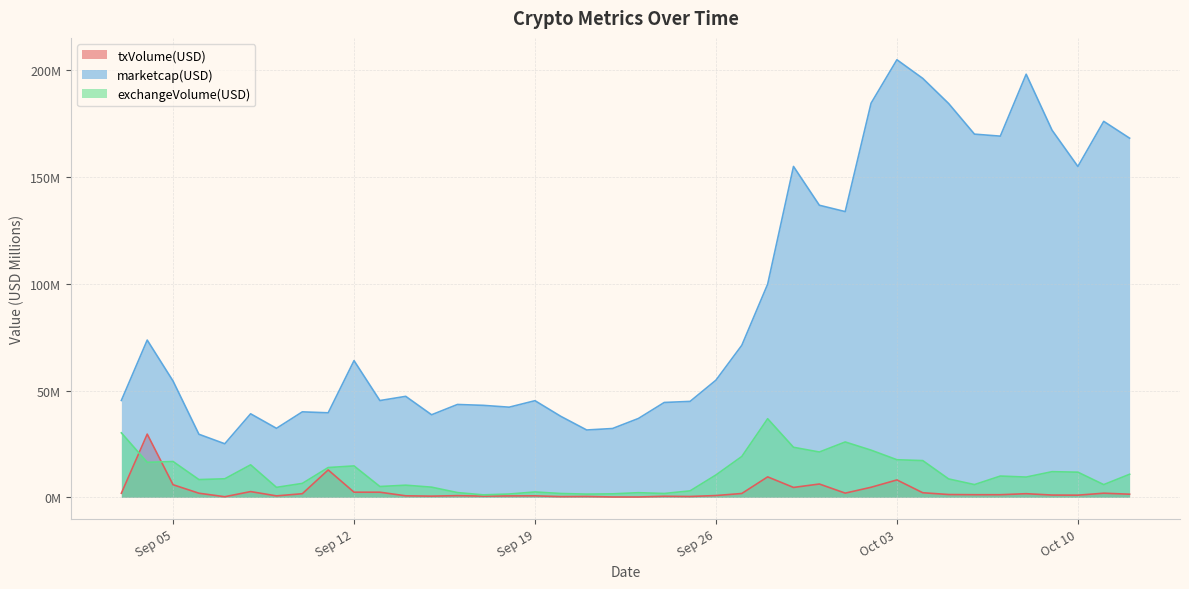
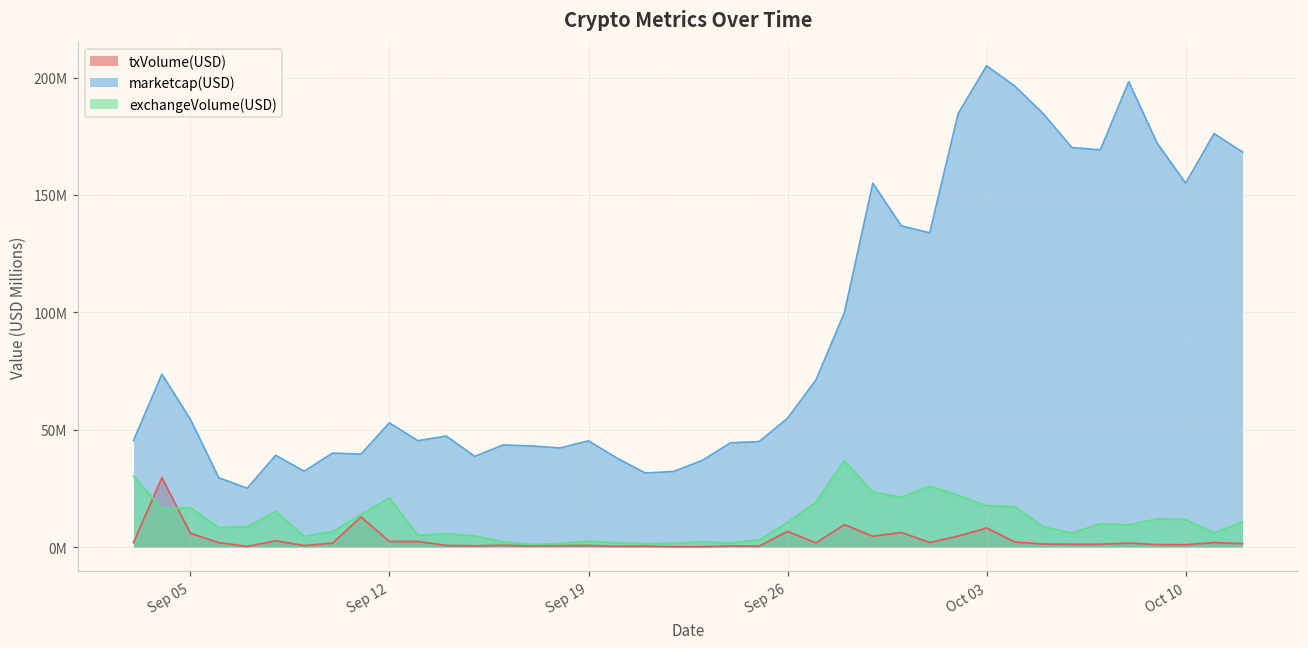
  {
    "txVolume(USD)": {
      "Sep 05": 6000000,
      "Sep 12": 2000000,
      "Sep 19": 1000000,
-     "Sep 26": 1000000,
+     "Sep 26": 7000000,
      "Oct 03": 8000000,
      "Oct 10": 1000000
    },
    "marketcap(USD)": {
      "Sep 05": 54000000,
-     "Sep 12": 64000000,
+     "Sep 12": 53000000,
      "Sep 19": 45000000,
      "Sep 26": 55000000,
      "Oct 03": 205000000,
      "Oct 10": 155000000
    },
    "exchangeVolume(USD)": {
      "Sep 05": 17000000,
-     "Sep 12": 15000000,
+     "Sep 12": 21000000,
      "Sep 19": 2000000,
      "Sep 26": 10000000,
      "Oct 03": 18000000,
      "Oct 10": 12000000
    }
  }
